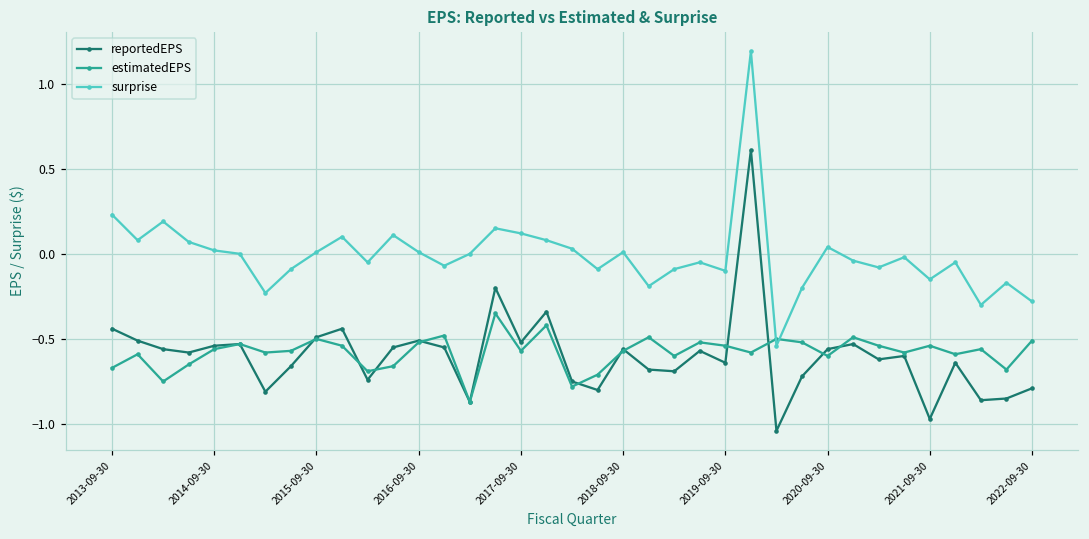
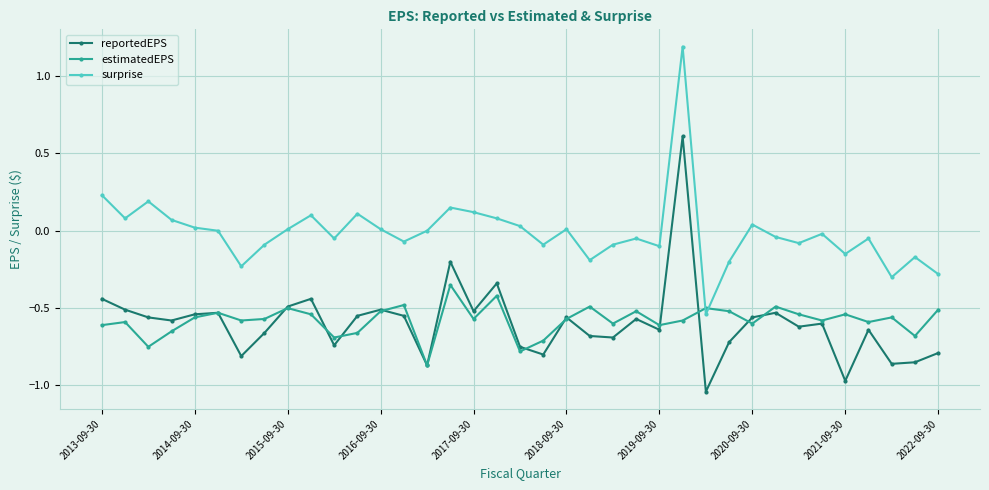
  {
    "reportedEPS": {
      "2013-09-30": -0.44,
      "2014-09-30": -0.54,
      "2017-09-30": -0.52,
      "2019-09-30": -0.64,
      "2020-09-30": -0.56,
      "2021-09-30": -0.97,
      "2022-09-30": -0.79
    },
    "estimatedEPS": {
-     "2013-09-30": -0.67,
+     "2013-09-30": -0.61,
      "2014-09-30": -0.56,
      "2017-09-30": -0.57,
-     "2019-09-30": -0.54,
+     "2019-09-30": -0.61,
      "2020-09-30": -0.60,
      "2021-09-30": -0.54,
      "2022-09-30": -0.51
    },
    "surprise": {
      "2013-09-30": 0.23,
      "2014-09-30": 0.02,
      "2015-09-30": 0.01,
      "2016-09-30": 0.01,
      "2017-09-30": 0.12,
      "2018-09-30": 0.01,
      "2019-09-30": -0.10,
      "2020-09-30": 0.04,
      "2021-09-30": -0.15,
      "2022-09-30": -0.28
    }
  }
